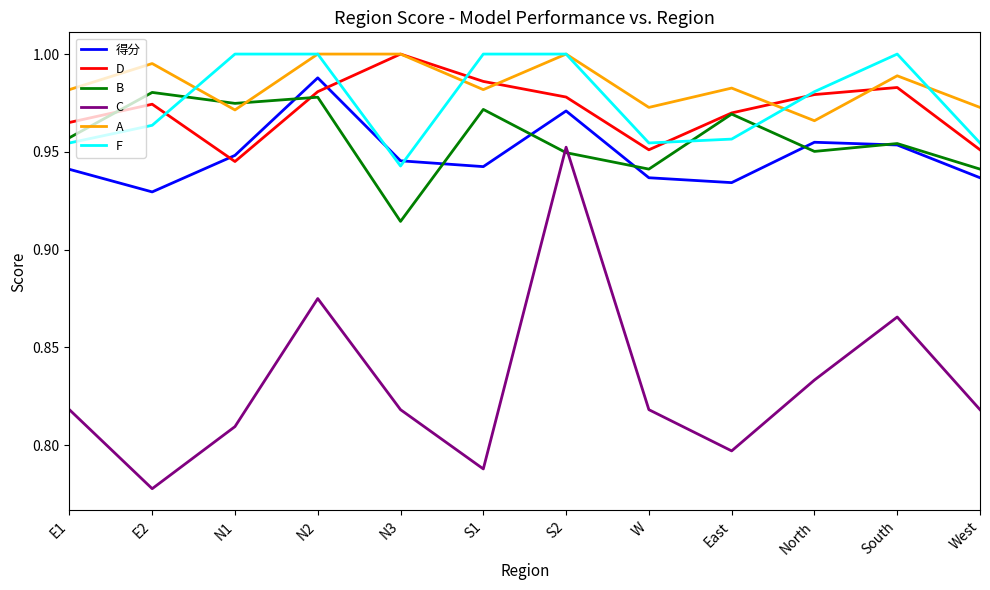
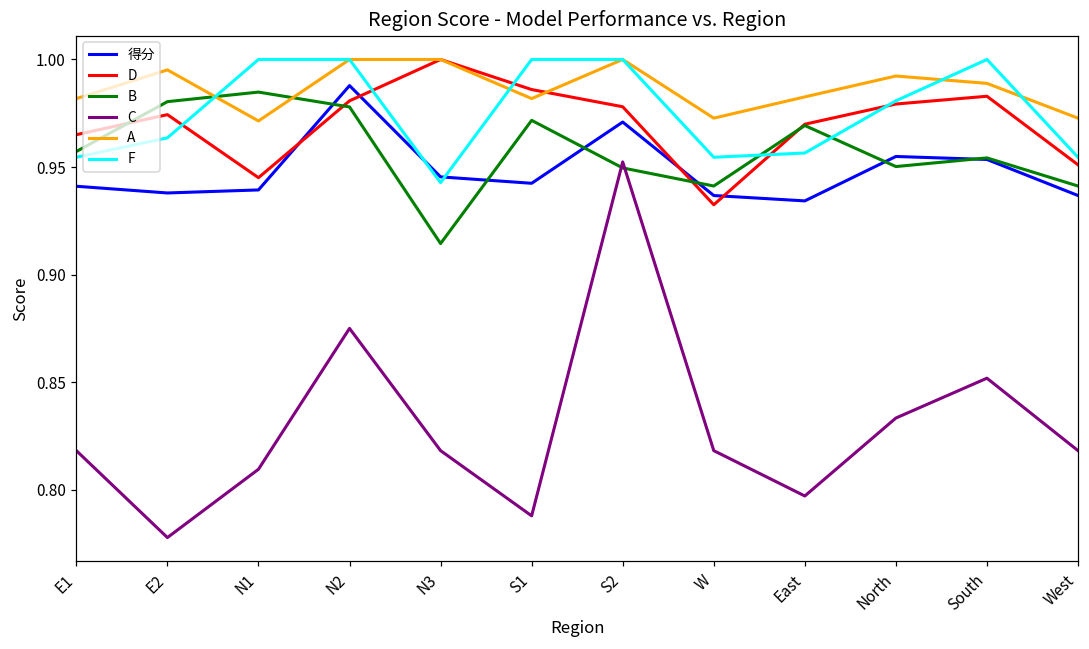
  {
    "得分": {
      "E1": 0.941,
-     "E2": 0.930,
-     "N1": 0.948,
+     "E2": 0.938,
+     "N1": 0.939,
      "N2": 0.988,
      "N3": 0.945,
      "S1": 0.942,
      "S2": 0.971,
      "W": 0.937,
      "East": 0.934,
      "North": 0.955,
      "West": 0.937
    },
    "D": {
      "E1": 0.965,
      "E2": 0.974,
      "N1": 0.945,
      "N2": 0.981,
      "S1": 0.986,
      "S2": 0.978,
-     "W": 0.951,
+     "W": 0.932,
      "North": 0.979,
      "South": 0.983,
      "West": 0.951
    },
    "B": {
      "E1": 0.957,
      "E2": 0.980,
-     "N1": 0.975,
+     "N1": 0.985,
      "N2": 0.978,
      "N3": 0.914,
      "S1": 0.972,
      "S2": 0.950,
      "W": 0.941,
      "North": 0.950,
      "West": 0.941
    },
    "C": {
      "E1": 0.818,
      "E2": 0.778,
      "N1": 0.810,
      "N2": 0.875,
      "N3": 0.818,
      "S1": 0.788,
      "S2": 0.952,
      "W": 0.818,
      "East": 0.797,
      "North": 0.833,
-     "South": 0.866,
+     "South": 0.852,
      "West": 0.818
    },
    "A": {
      "E1": 0.982,
      "E2": 0.995,
      "N1": 0.971,
      "S1": 0.982,
      "W": 0.973,
      "East": 0.983,
-     "North": 0.966,
+     "North": 0.992,
      "South": 0.989,
      "West": 0.973
    },
    "F": {
      "E1": 0.955,
      "E2": 0.964,
      "N1": 1.000,
      "N3": 0.943,
      "S1": 1.000,
      "W": 0.955,
      "East": 0.957,
      "North": 0.981,
      "South": 1.000,
      "West": 0.955
    }
  }
